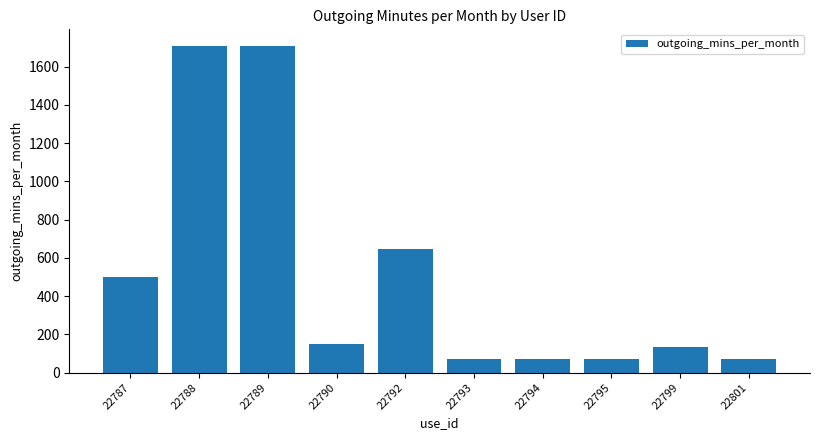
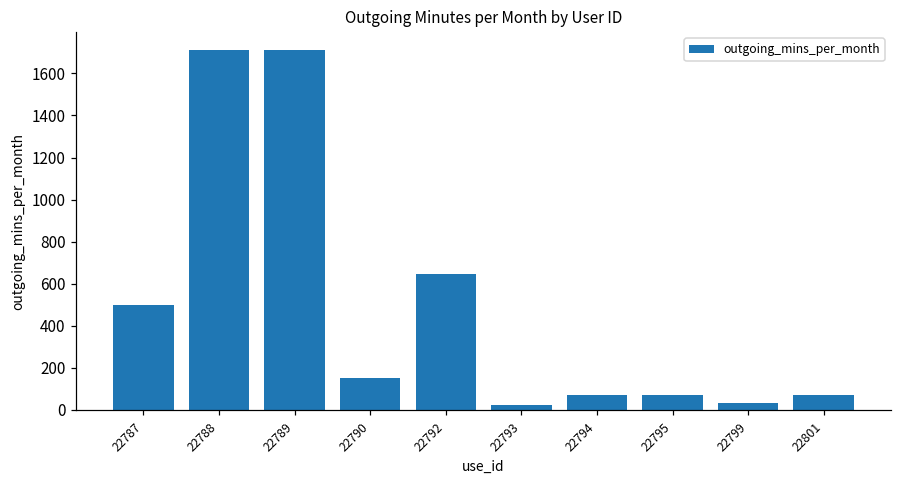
  {
    "22787": 500,
    "22788": 1710,
    "22789": 1710,
    "22790": 150,
    "22792": 650,
-   "22793": 70,
+   "22793": 20,
    "22794": 70,
    "22795": 70,
-   "22799": 130,
+   "22799": 30,
    "22801": 70
  }
